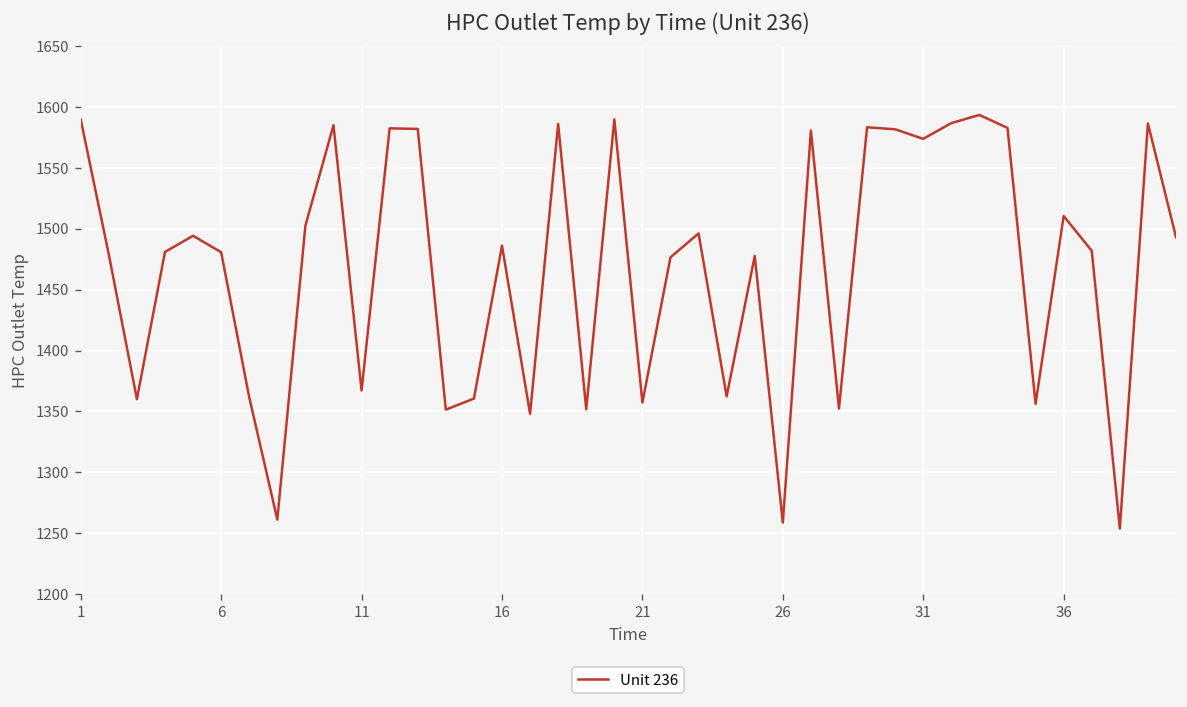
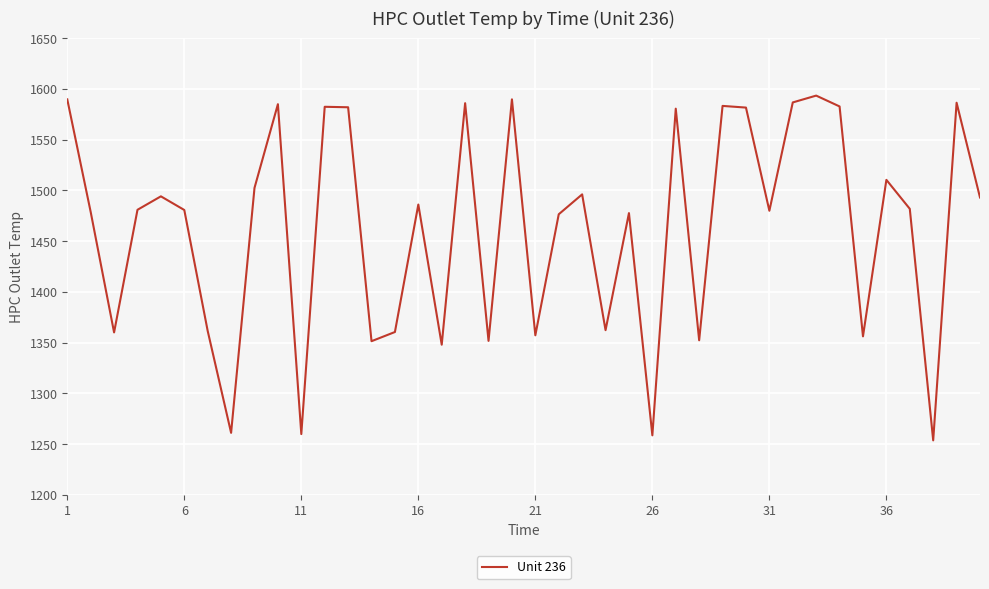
  {
    "1": 1590,
    "6": 1481,
-   "11": 1367,
+   "11": 1260,
    "16": 1486,
    "21": 1357,
    "26": 1259,
-   "31": 1574,
+   "31": 1480,
    "36": 1510
  }
